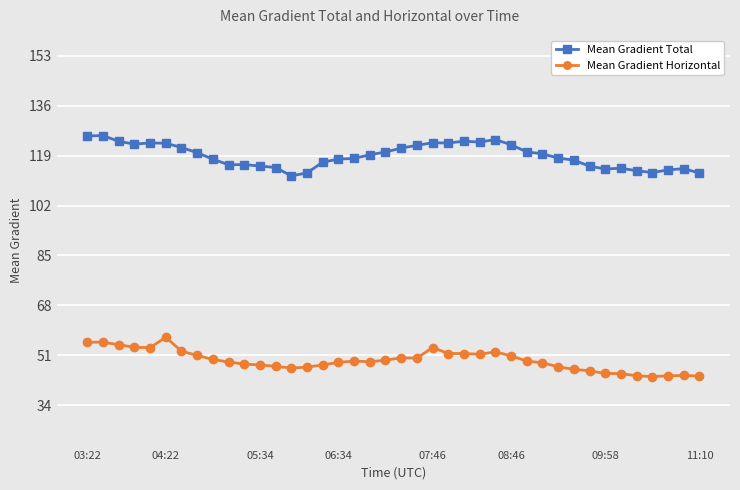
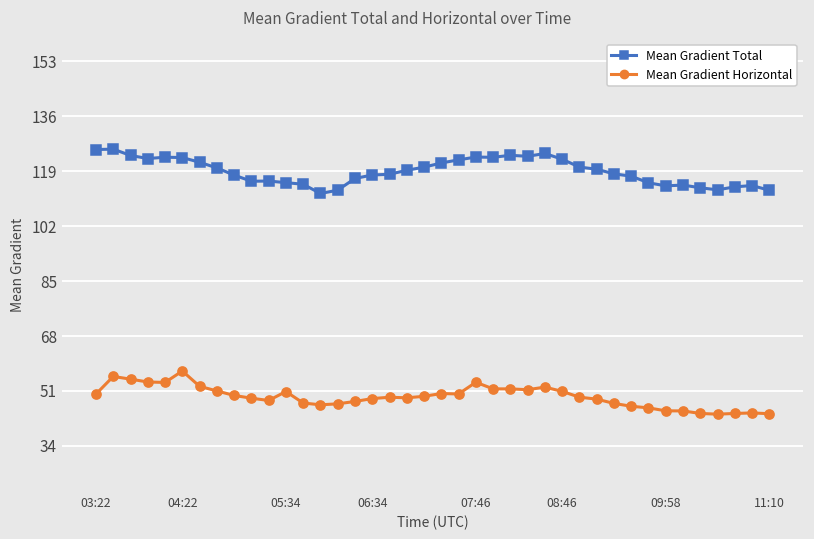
  {
    "Mean Gradient Total": {
      "03:22": 126,
      "04:22": 123,
      "05:34": 115,
      "06:34": 118,
      "07:46": 123,
      "08:46": 123,
      "09:58": 114,
      "11:10": 113
    },
    "Mean Gradient Horizontal": {
-     "03:22": 56,
+     "03:22": 50,
      "04:22": 57,
-     "05:34": 48,
+     "05:34": 51,
      "06:34": 49,
      "07:46": 54,
      "08:46": 51,
      "09:58": 45,
      "11:10": 44
    }
  }
